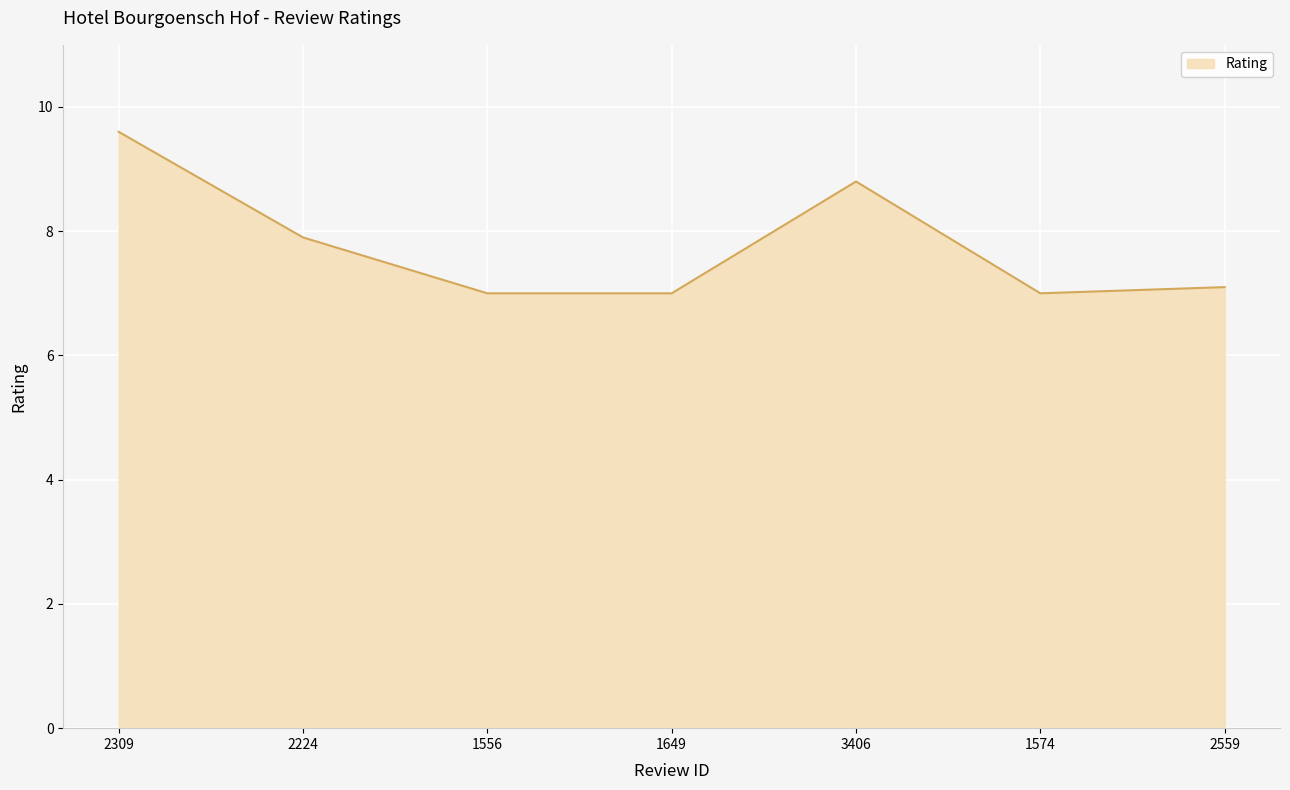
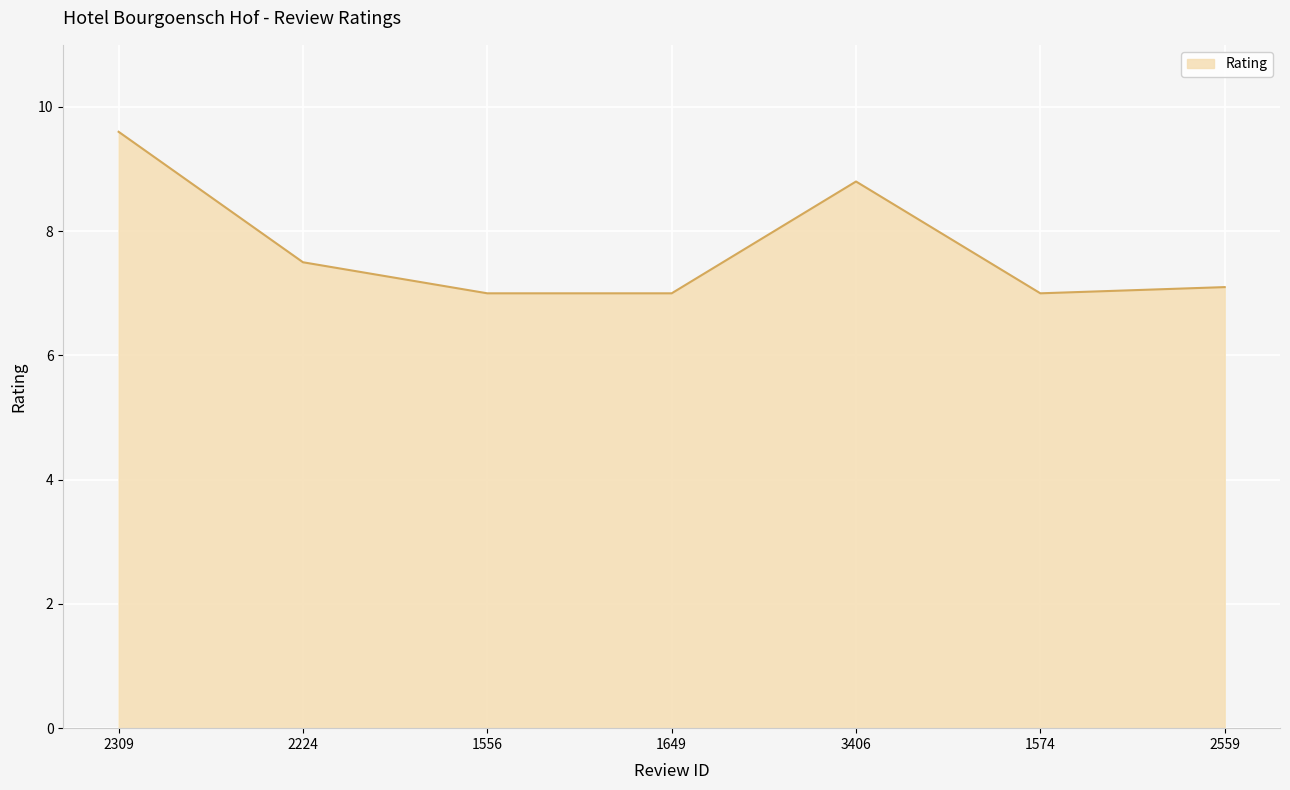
  {
    "2309": 9.6,
-   "2224": 7.9,
+   "2224": 7.5,
    "1556": 7.0,
    "1649": 7.0,
    "3406": 8.8,
    "1574": 7.0,
    "2559": 7.1
  }
